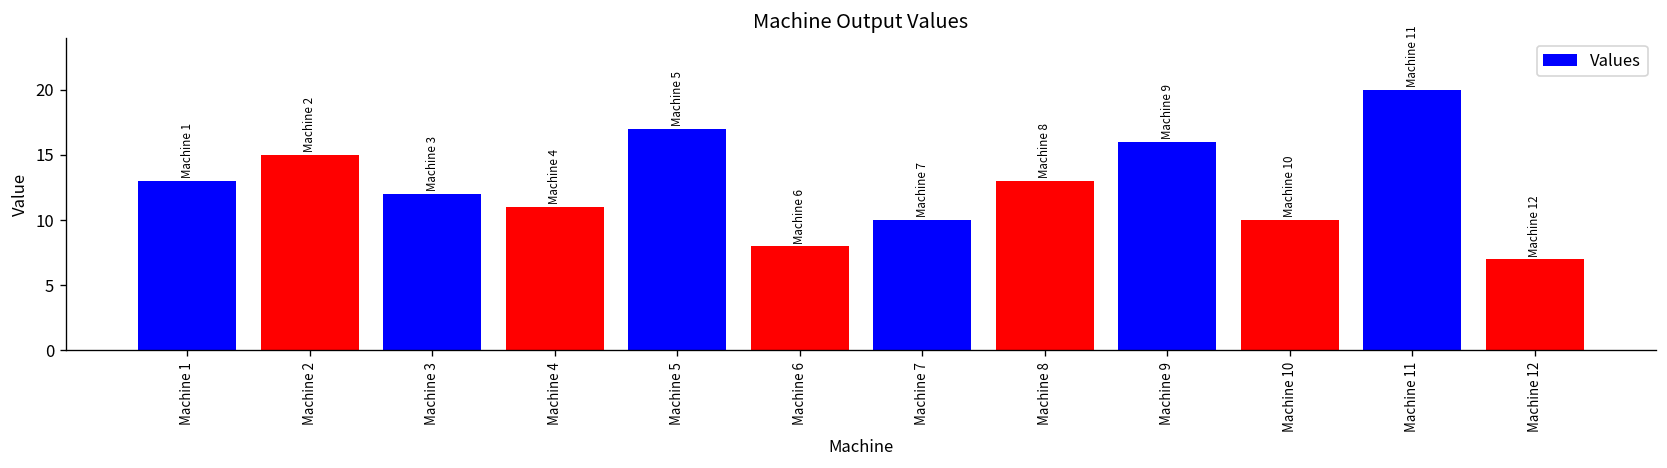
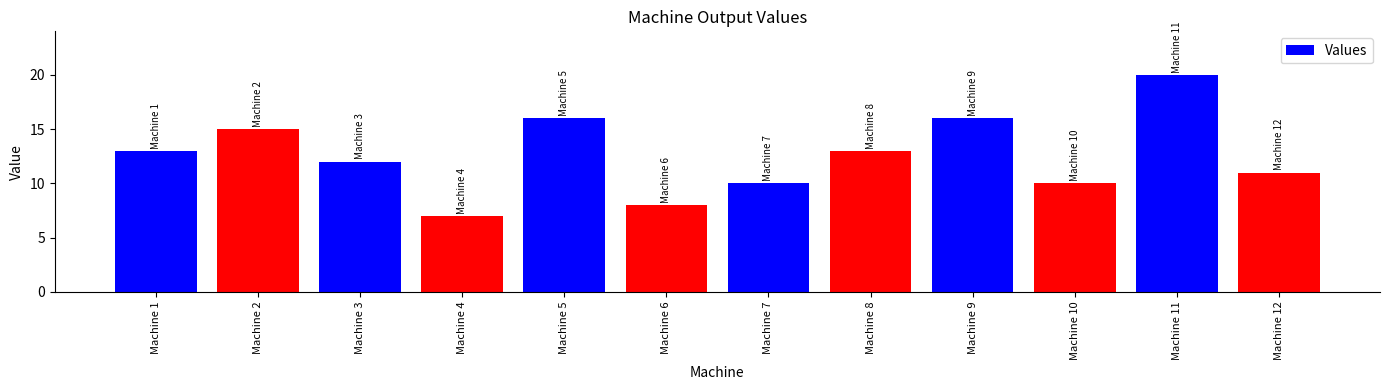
  {
-   "Machine 4": 11,
-   "Machine 5": 17,
-   "Machine 12": 7
+   "Machine 4": 7,
+   "Machine 5": 16,
+   "Machine 12": 11
  }
